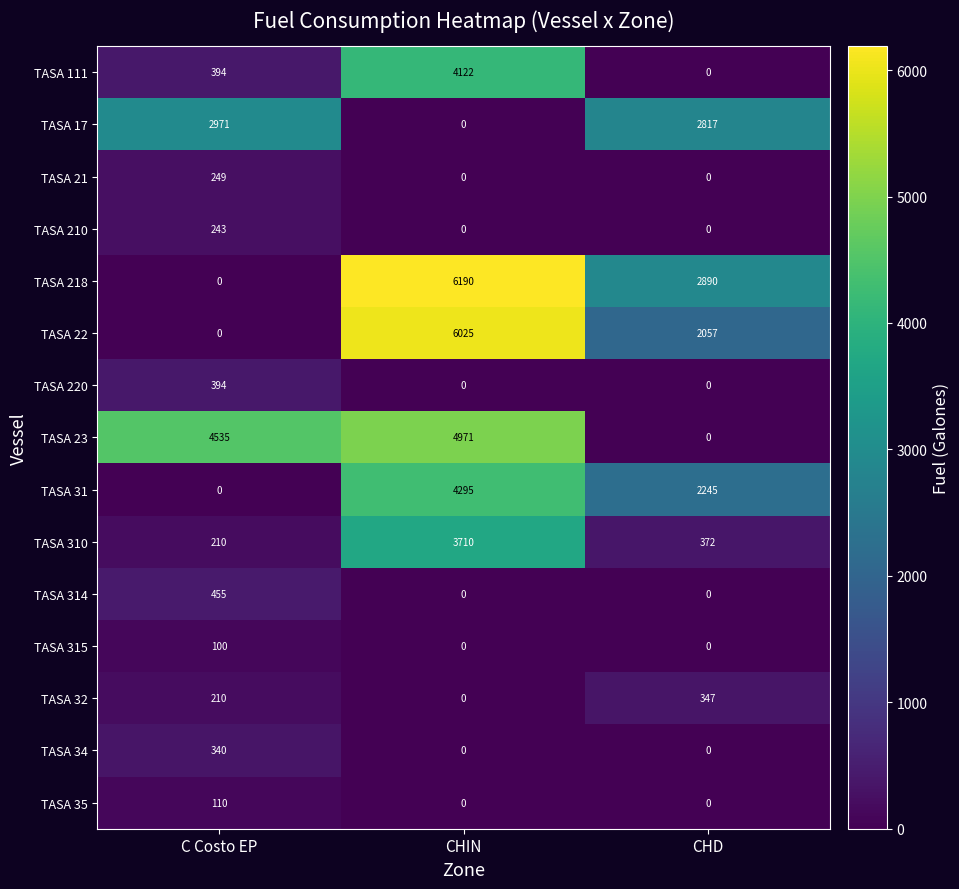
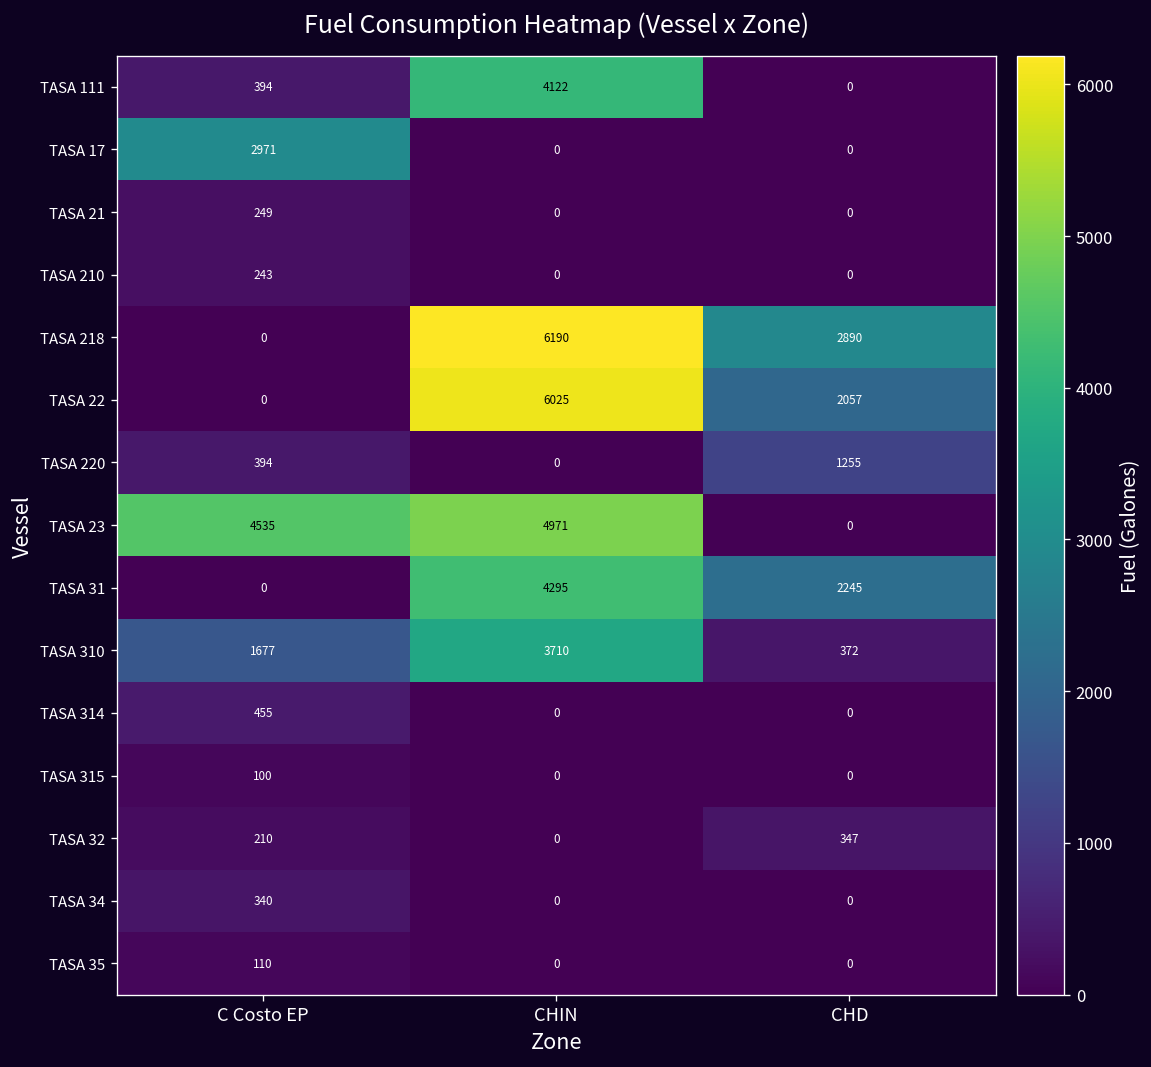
  {
    "TASA 111": {
      "C Costo EP": 394,
      "CHIN": 4122,
      "CHD": 0
    },
    "TASA 17": {
      "C Costo EP": 2971,
      "CHIN": 0,
-     "CHD": 2817
+     "CHD": 0
    },
    "TASA 21": {
      "C Costo EP": 249,
      "CHIN": 0,
      "CHD": 0
    },
    "TASA 210": {
      "C Costo EP": 243,
      "CHIN": 0,
      "CHD": 0
    },
    "TASA 218": {
      "C Costo EP": 0,
      "CHIN": 6190,
      "CHD": 2890
    },
    "TASA 22": {
      "C Costo EP": 0,
      "CHIN": 6025,
      "CHD": 2057
    },
    "TASA 220": {
      "C Costo EP": 394,
      "CHIN": 0,
-     "CHD": 0
+     "CHD": 1255
    },
    "TASA 23": {
      "C Costo EP": 4535,
      "CHIN": 4971,
      "CHD": 0
    },
    "TASA 31": {
      "C Costo EP": 0,
      "CHIN": 4295,
      "CHD": 2245
    },
    "TASA 310": {
-     "C Costo EP": 210,
+     "C Costo EP": 1677,
      "CHIN": 3710,
      "CHD": 372
    },
    "TASA 314": {
      "C Costo EP": 455,
      "CHIN": 0,
      "CHD": 0
    },
    "TASA 315": {
      "C Costo EP": 100,
      "CHIN": 0,
      "CHD": 0
    },
    "TASA 32": {
      "C Costo EP": 210,
      "CHIN": 0,
      "CHD": 347
    },
    "TASA 34": {
      "C Costo EP": 340,
      "CHIN": 0,
      "CHD": 0
    },
    "TASA 35": {
      "C Costo EP": 110,
      "CHIN": 0,
      "CHD": 0
    }
  }
